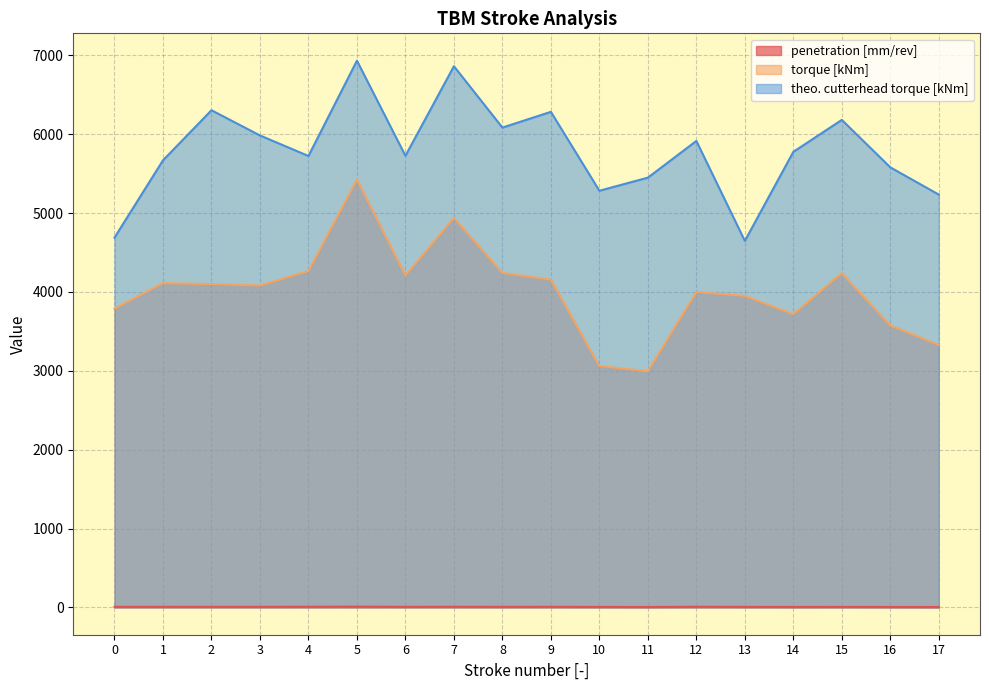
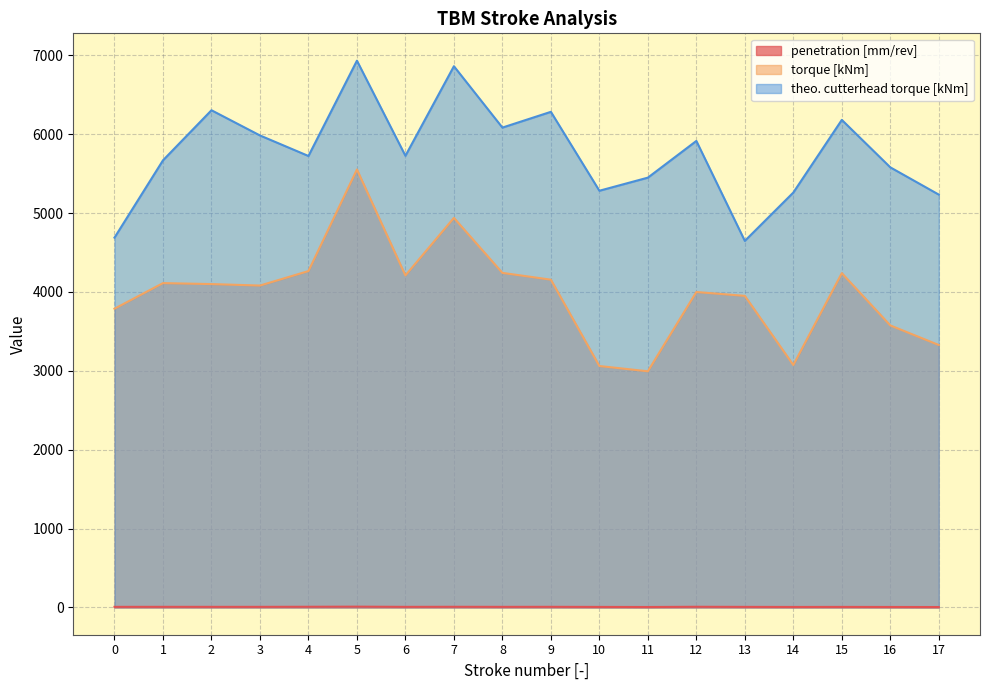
  {
    "penetration [mm/rev]": {
      "0": 0,
      "1": 0,
      "2": 0,
      "3": 0,
      "4": 0,
      "5": 0,
      "6": 0,
      "7": 0,
      "8": 0,
      "9": 0,
      "10": 0,
      "11": 0,
      "12": 0,
      "13": 0,
      "14": 0,
      "15": 0,
      "16": 0,
      "17": 0
    },
    "torque [kNm]": {
      "0": 3800,
      "1": 4100,
      "2": 4100,
      "3": 4100,
      "4": 4300,
-     "5": 5400,
+     "5": 5600,
      "6": 4200,
      "7": 4900,
      "8": 4200,
      "9": 4200,
      "10": 3100,
      "11": 3000,
      "12": 4000,
      "13": 4000,
-     "14": 3700,
+     "14": 3100,
      "15": 4200,
      "16": 3600,
      "17": 3300
    },
    "theo. cutterhead torque [kNm]": {
      "0": 4700,
      "1": 5700,
      "2": 6300,
      "3": 6000,
      "4": 5700,
      "5": 6900,
      "6": 5700,
      "7": 6900,
      "8": 6100,
      "9": 6300,
      "10": 5300,
      "11": 5400,
      "12": 5900,
      "13": 4600,
-     "14": 5800,
+     "14": 5300,
      "15": 6200,
      "16": 5600,
      "17": 5200
    }
  }
